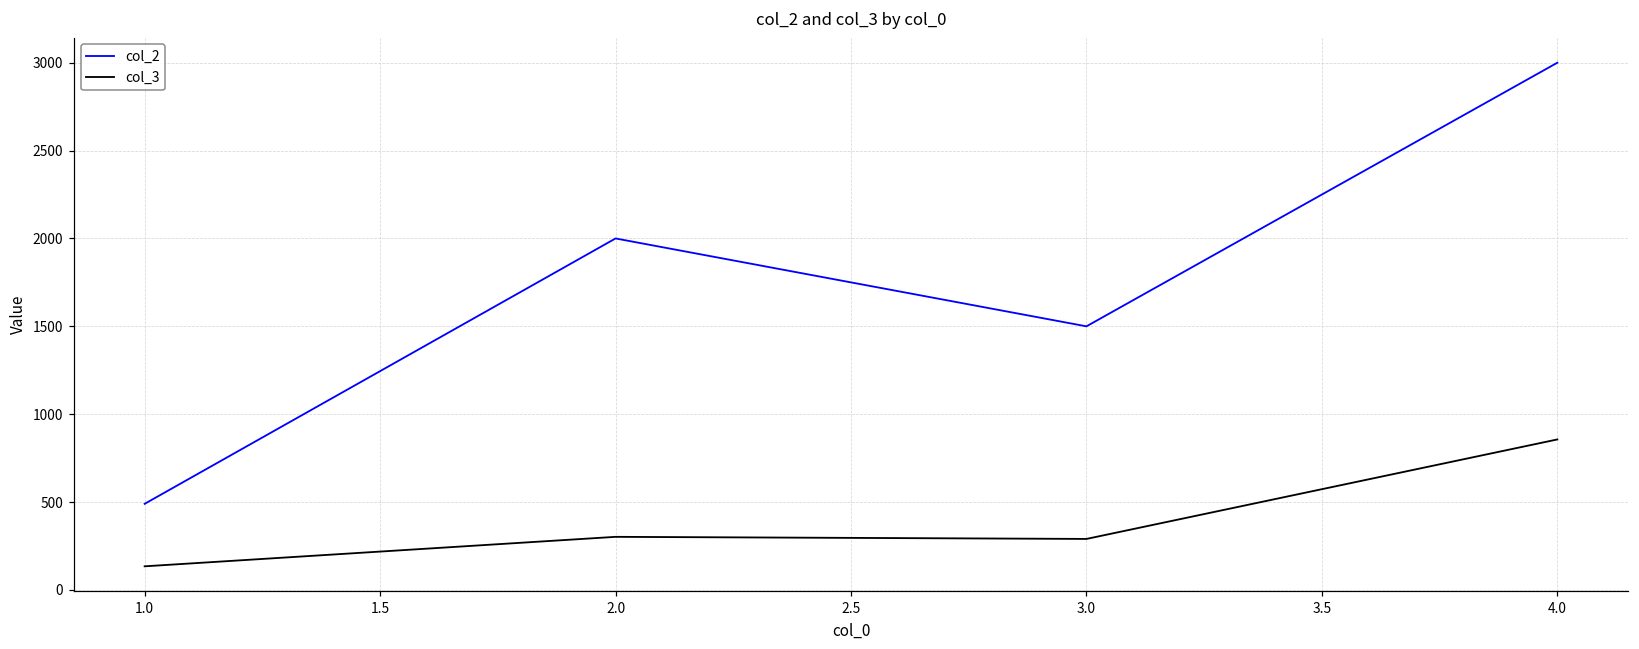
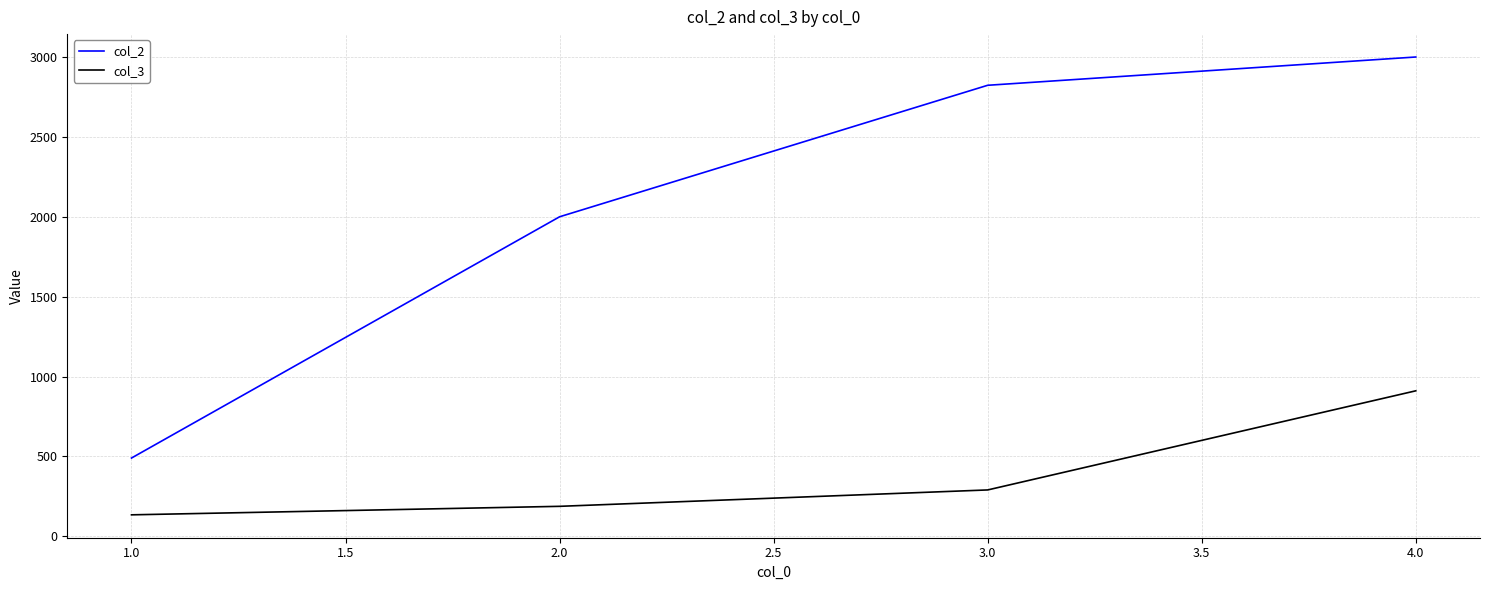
  {
    "col_2": {
      "1.0": 490,
      "2.0": 2000,
-     "3.0": 1500,
+     "3.0": 2820,
      "4.0": 3000
    },
    "col_3": {
      "1.0": 130,
-     "2.0": 300,
+     "2.0": 190,
      "3.0": 290,
-     "4.0": 860
+     "4.0": 910
    }
  }
